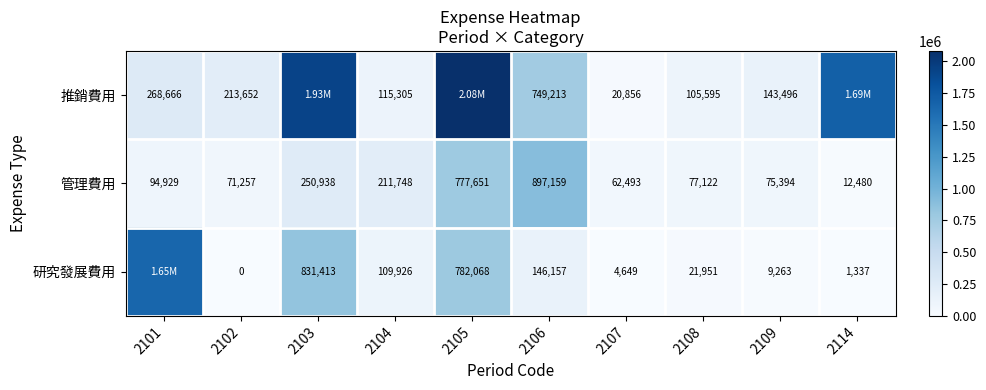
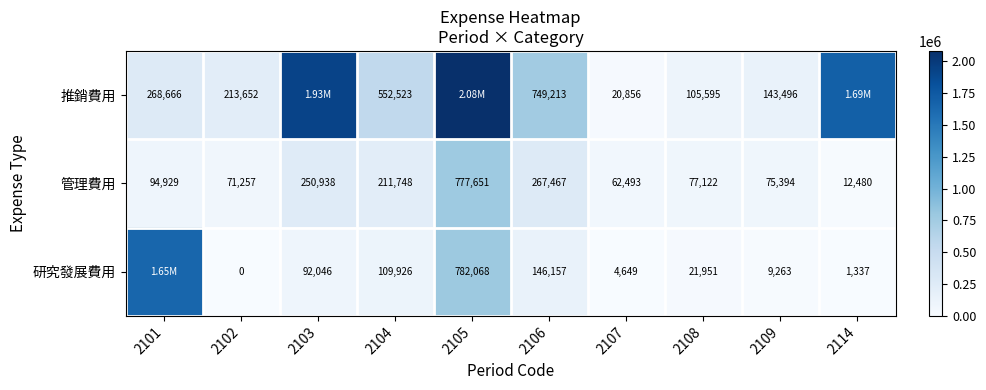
  {
    "推銷費用": {
      "2101": "268,666",
      "2102": "213,652",
      "2103": "1.93M",
-     "2104": "115,305",
+     "2104": "552,523",
      "2105": "2.08M",
      "2106": "749,213",
      "2107": "20,856",
      "2108": "105,595",
      "2109": "143,496",
      "2114": "1.69M"
    },
    "管理費用": {
      "2101": "94,929",
      "2102": "71,257",
      "2103": "250,938",
      "2104": "211,748",
      "2105": "777,651",
-     "2106": "897,159",
+     "2106": "267,467",
      "2107": "62,493",
      "2108": "77,122",
      "2109": "75,394",
      "2114": "12,480"
    },
    "研究發展費用": {
      "2101": "1.65M",
      "2102": "0",
-     "2103": "831,413",
+     "2103": "92,046",
      "2104": "109,926",
      "2105": "782,068",
      "2106": "146,157",
      "2107": "4,649",
      "2108": "21,951",
      "2109": "9,263",
      "2114": "1,337"
    }
  }
